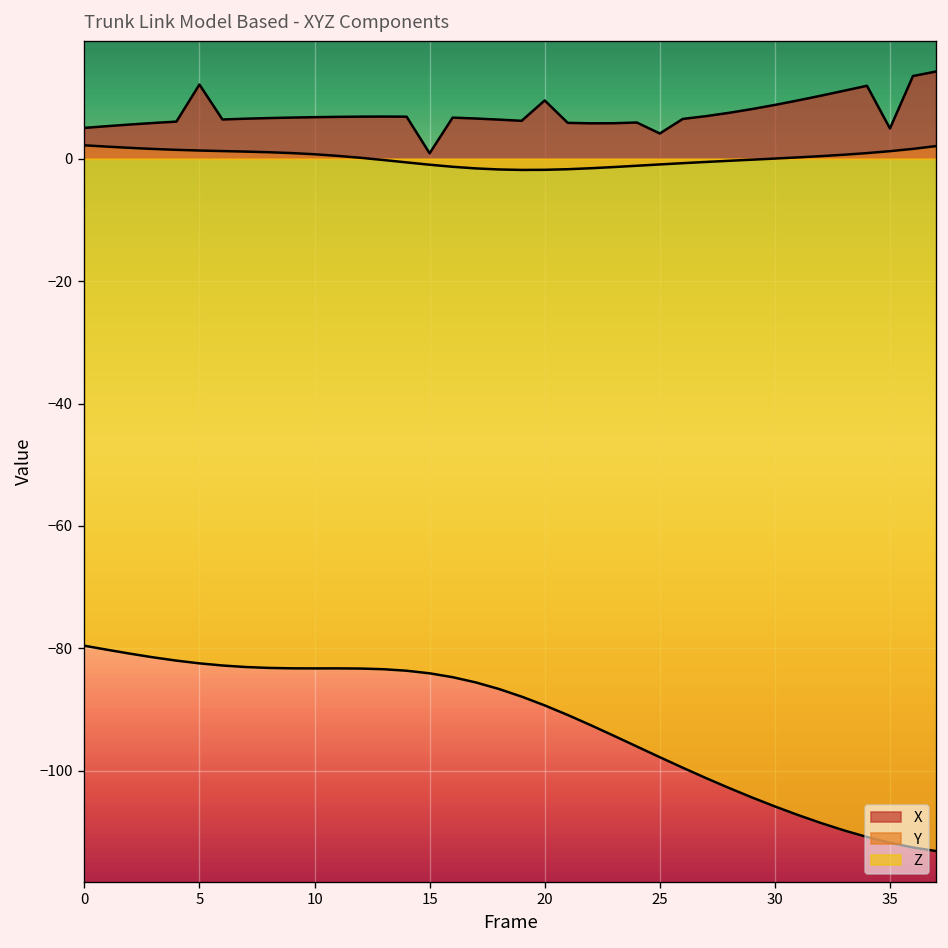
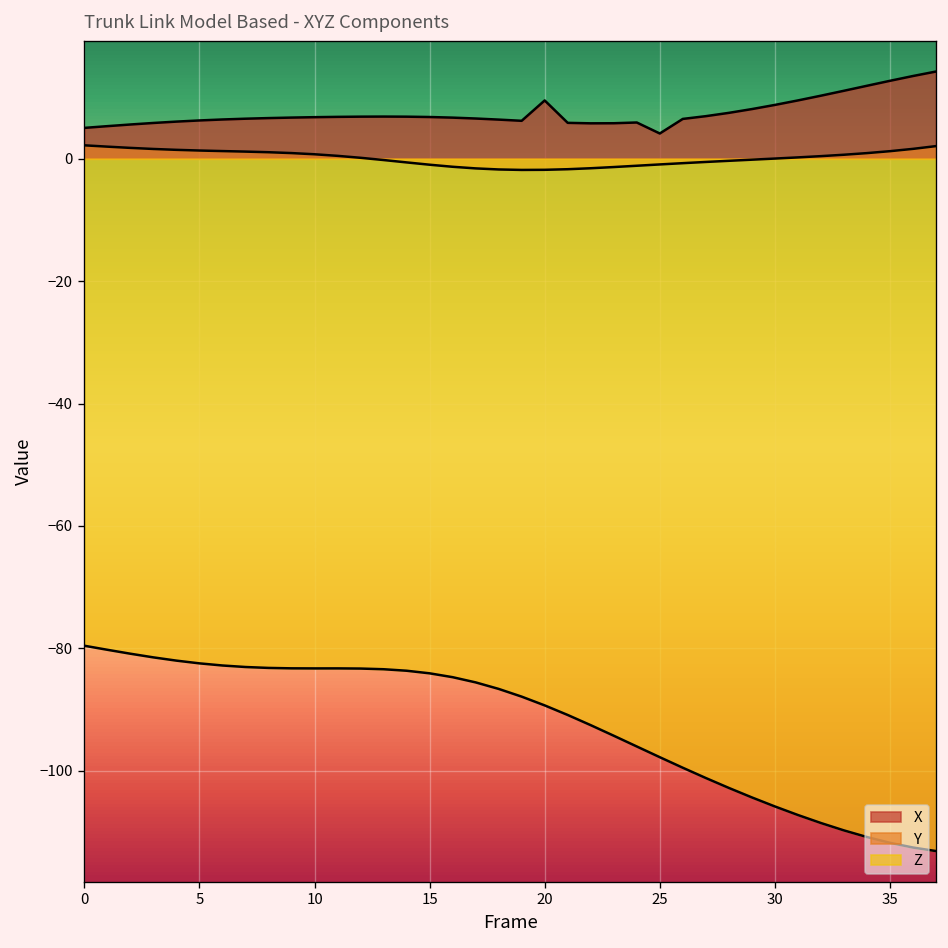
  {
    "X": {
      "0": 5,
-     "5": 12,
+     "5": 6,
      "10": 7,
-     "15": 1,
+     "15": 7,
      "20": 10,
      "25": 4,
      "30": 9,
-     "35": 5
+     "35": 13
    }
  }
